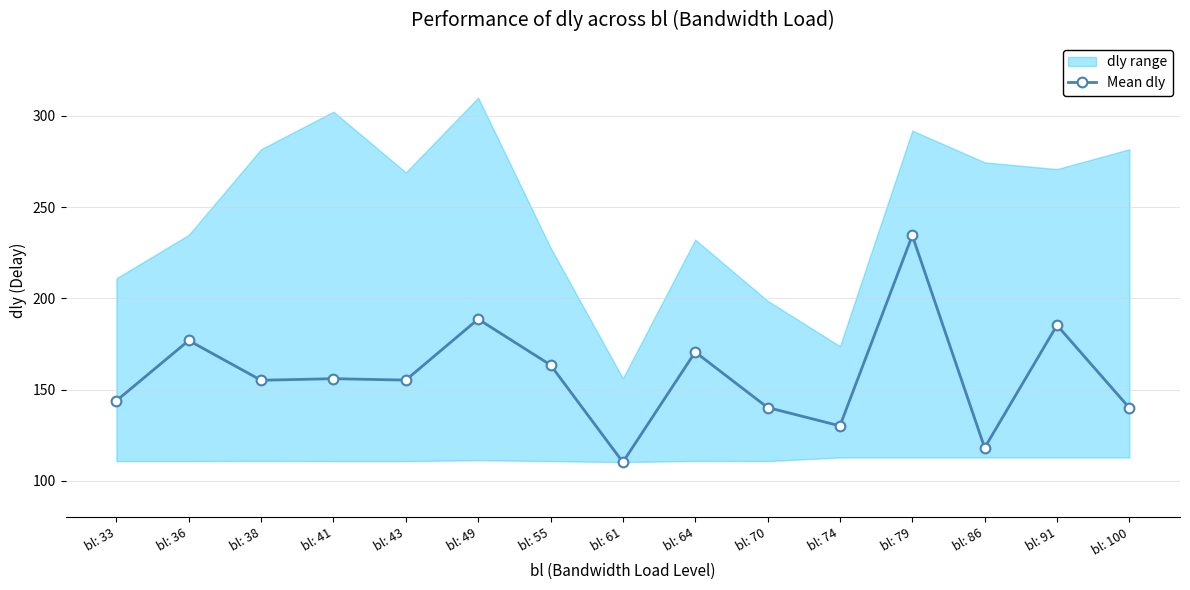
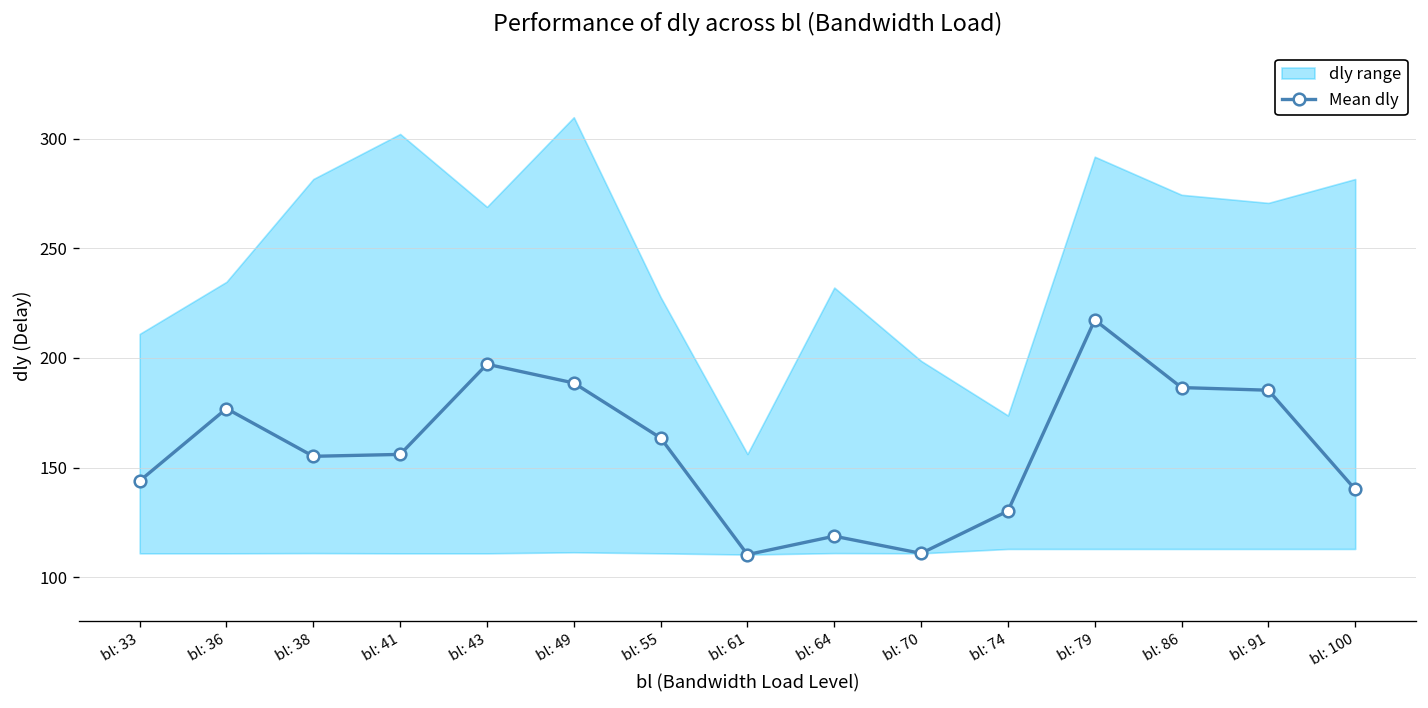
  {
    "Mean dly": {
      "bl: 33": 144,
      "bl: 36": 177,
      "bl: 38": 155,
      "bl: 41": 156,
-     "bl: 43": 155,
+     "bl: 43": 197,
      "bl: 49": 189,
      "bl: 55": 163,
      "bl: 61": 110,
-     "bl: 64": 171,
-     "bl: 70": 140,
+     "bl: 64": 119,
+     "bl: 70": 111,
      "bl: 74": 130,
-     "bl: 79": 234,
-     "bl: 86": 118,
+     "bl: 79": 217,
+     "bl: 86": 187,
      "bl: 91": 185,
      "bl: 100": 140
    }
  }
